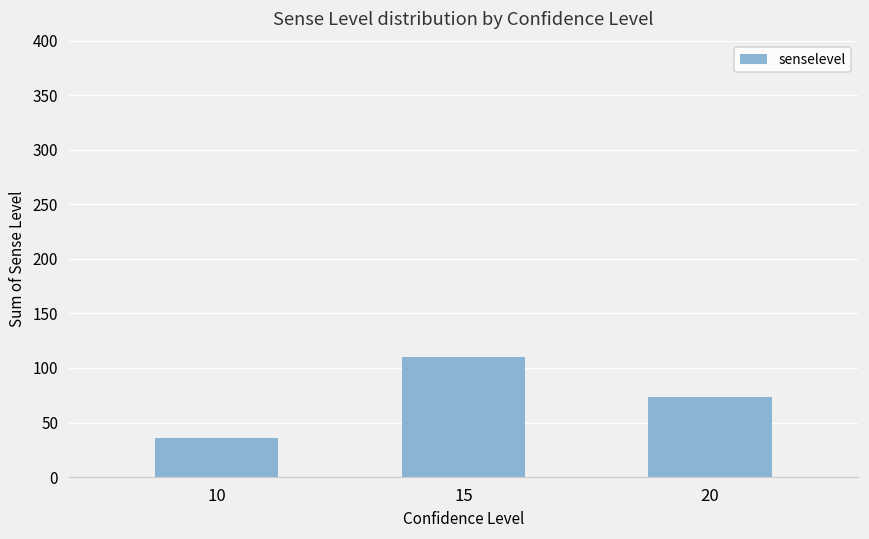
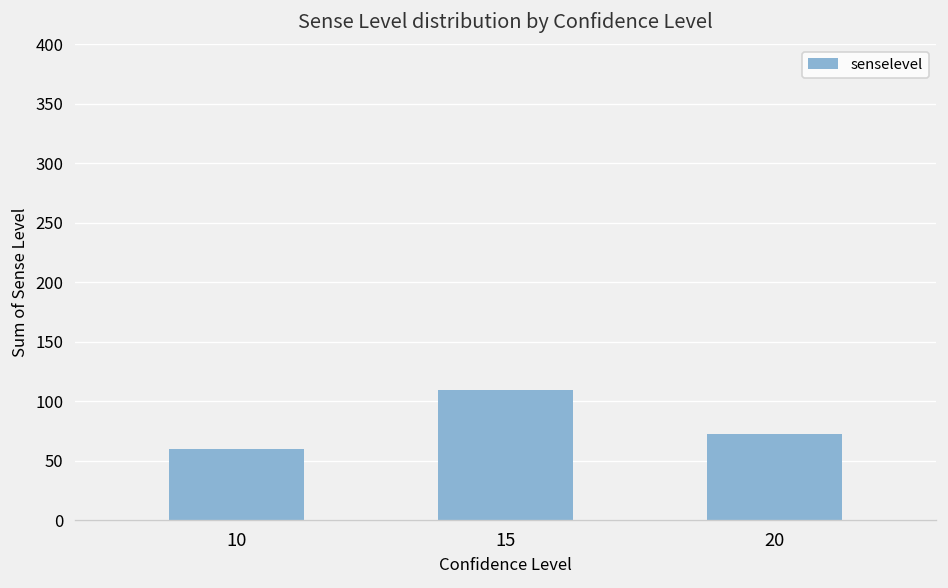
  {
-   "10": 40,
+   "10": 60,
    "15": 110,
    "20": 70
  }
